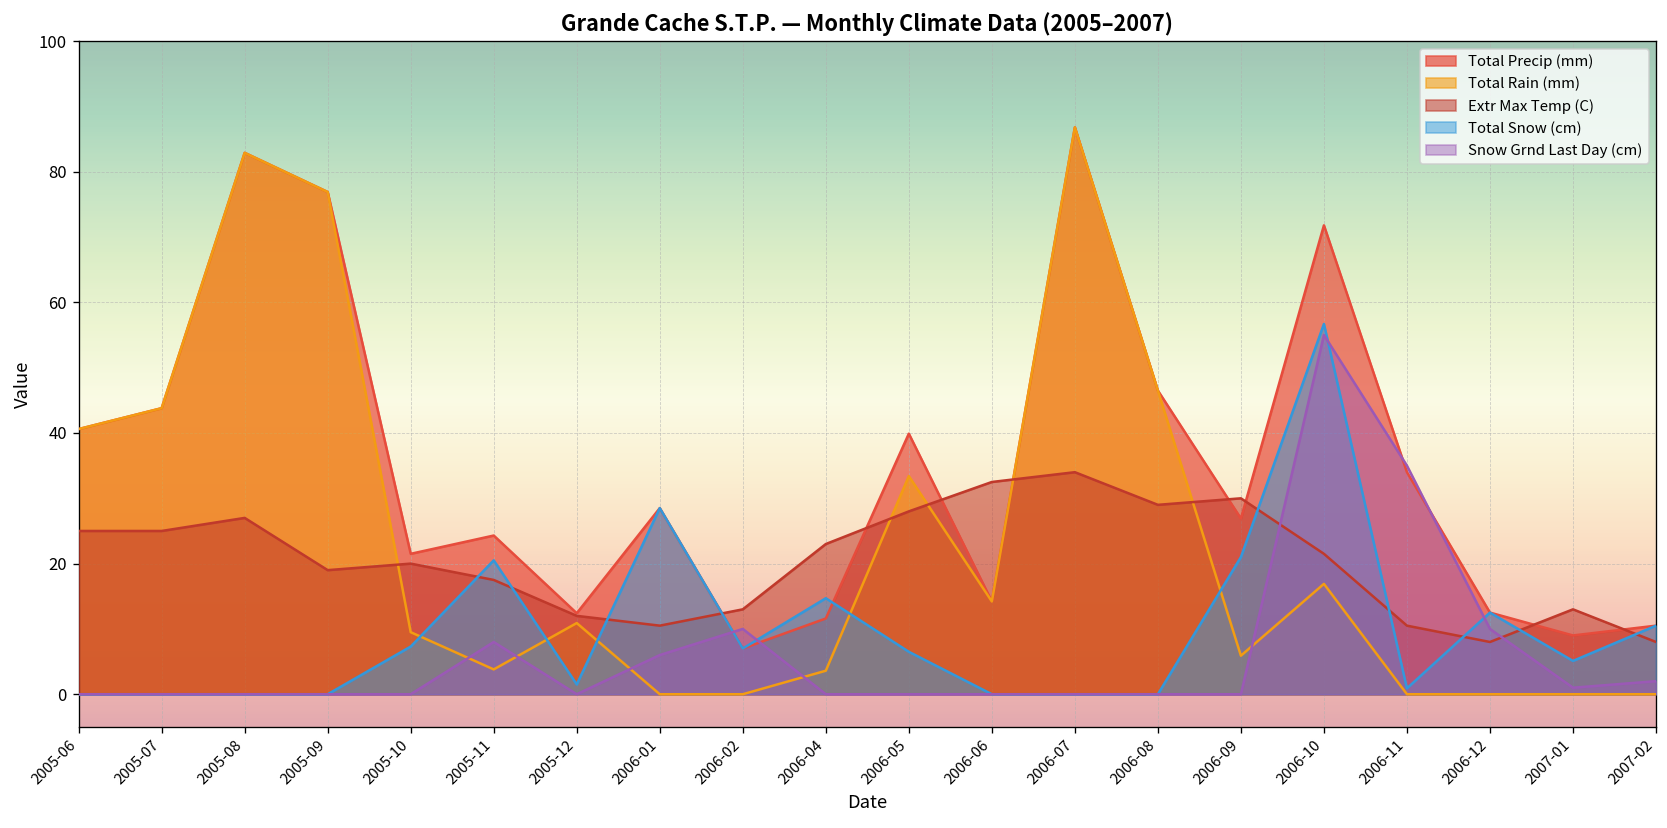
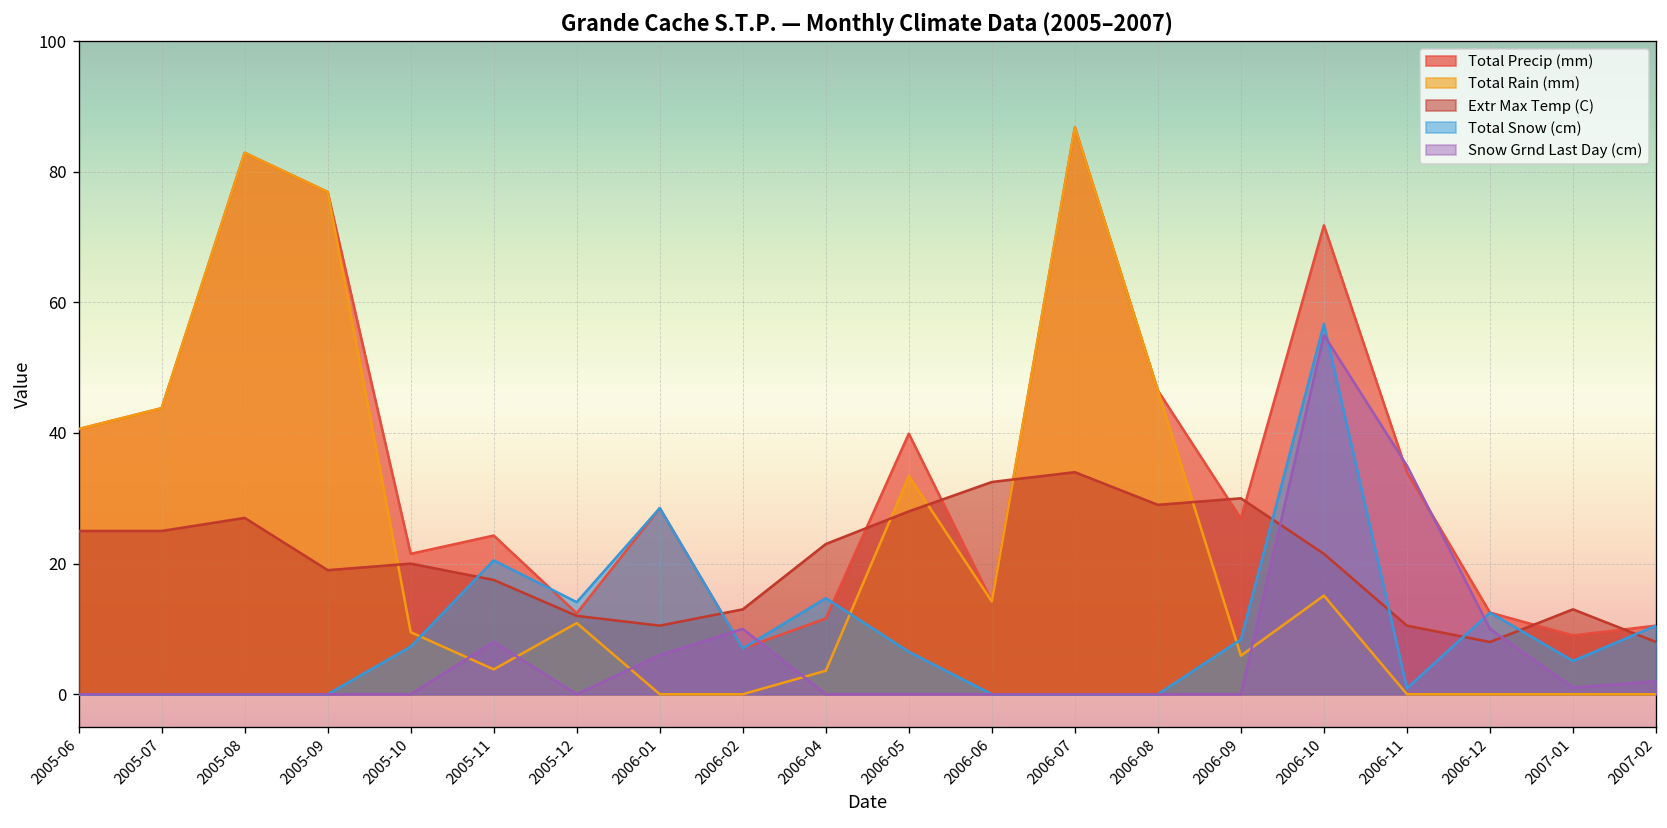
  {
    "Total Rain (mm)": {
      "2005-10": 10,
      "2005-11": 4,
      "2005-12": 11,
      "2006-01": 0,
      "2006-02": 0,
      "2006-04": 4,
      "2006-05": 33,
      "2006-09": 6,
-     "2006-10": 17,
+     "2006-10": 15,
      "2006-11": 0,
      "2006-12": 0,
      "2007-01": 0,
      "2007-02": 0
    },
    "Total Snow (cm)": {
      "2005-10": 7,
      "2005-11": 21,
-     "2005-12": 2,
+     "2005-12": 14,
      "2006-04": 15,
      "2006-05": 7,
-     "2006-09": 21,
+     "2006-09": 8,
      "2006-10": 57,
      "2006-11": 1,
      "2007-01": 5
    },
    "Snow Grnd Last Day (cm)": {
      "2005-10": 0,
      "2005-11": 8,
      "2005-12": 0,
      "2006-01": 6,
      "2006-02": 10,
      "2006-04": 0,
      "2006-05": 0,
      "2006-09": 0,
      "2006-10": 55,
      "2006-11": 35,
      "2006-12": 10,
      "2007-01": 1,
      "2007-02": 2
    }
  }
